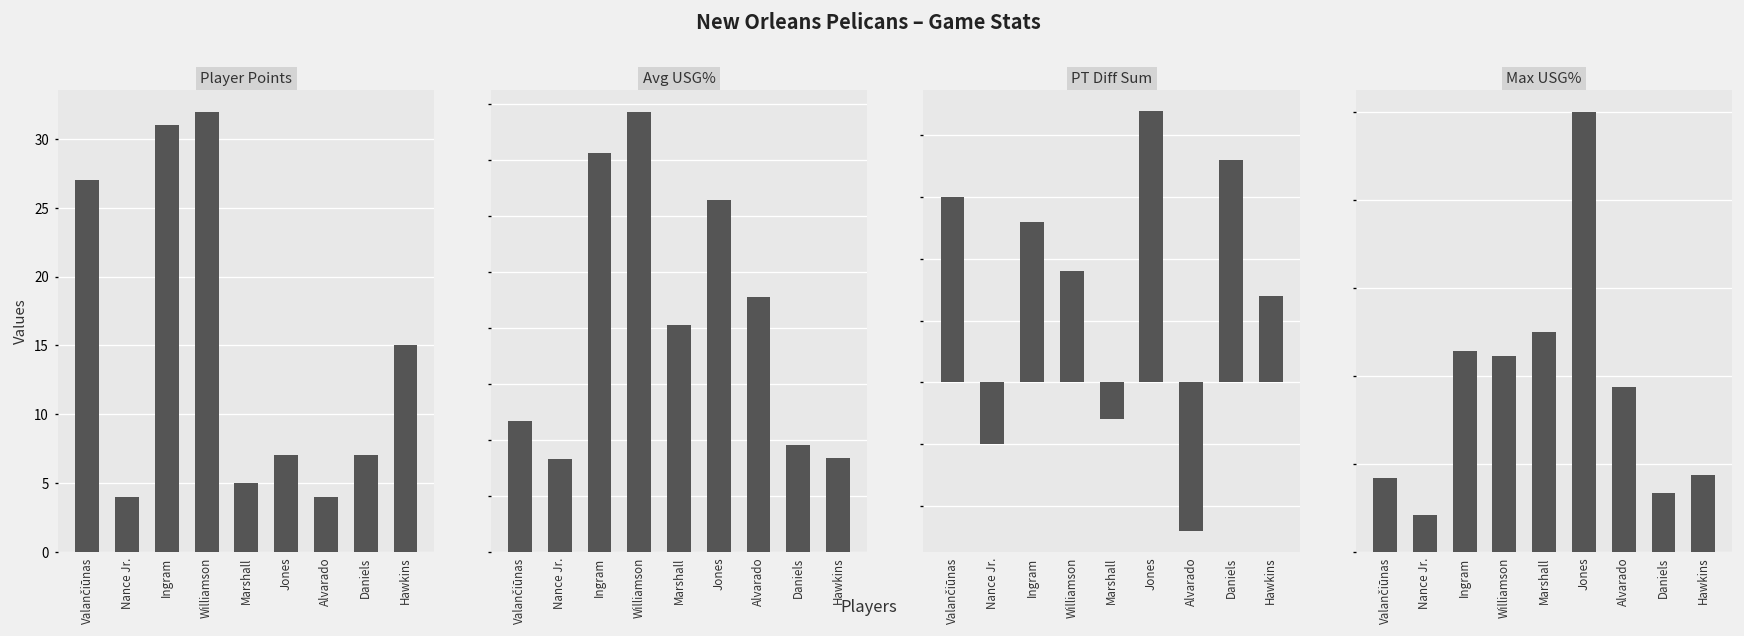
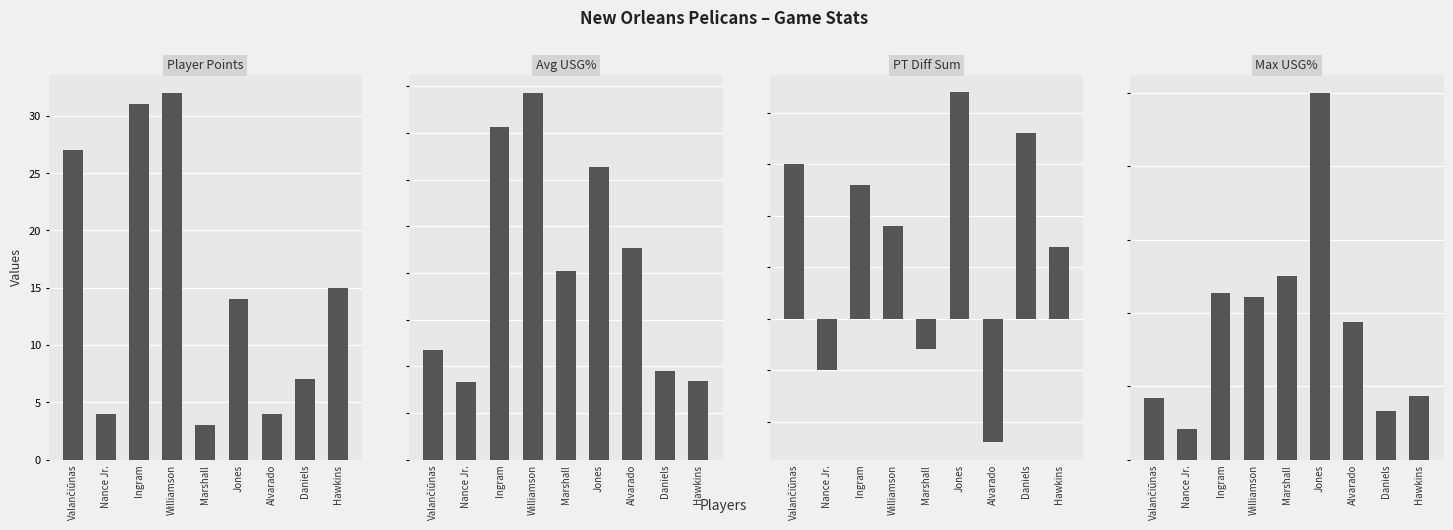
  {
    "Player Points": {
      "Valančiūnas": 27,
      "Nance Jr.": 4,
      "Ingram": 31,
      "Williamson": 32,
-     "Marshall": 5,
-     "Jones": 7,
+     "Marshall": 3,
+     "Jones": 14,
      "Alvarado": 4,
      "Daniels": 7,
      "Hawkins": 15
    }
  }
